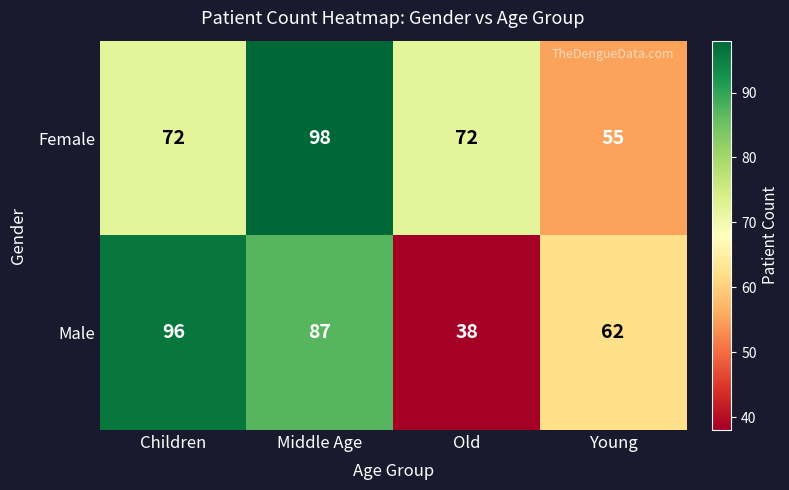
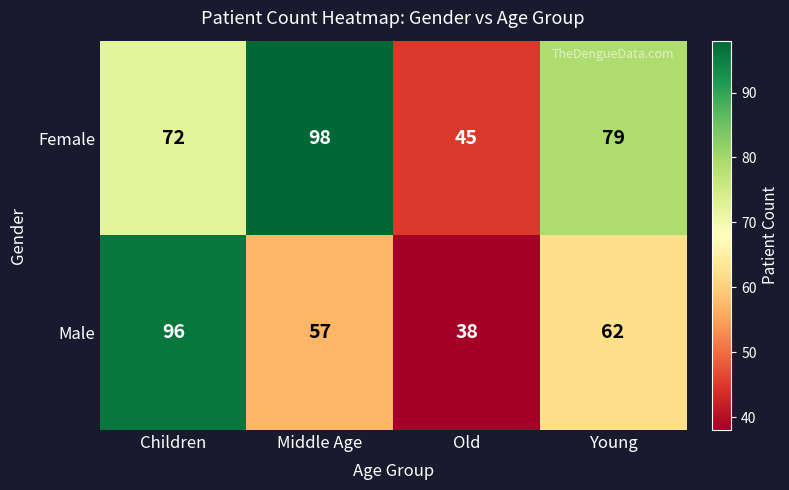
  {
    "Female": {
      "Children": 72,
      "Middle Age": 98,
-     "Old": 72,
-     "Young": 55
+     "Old": 45,
+     "Young": 79
    },
    "Male": {
      "Children": 96,
-     "Middle Age": 87,
+     "Middle Age": 57,
      "Old": 38,
      "Young": 62
    }
  }
